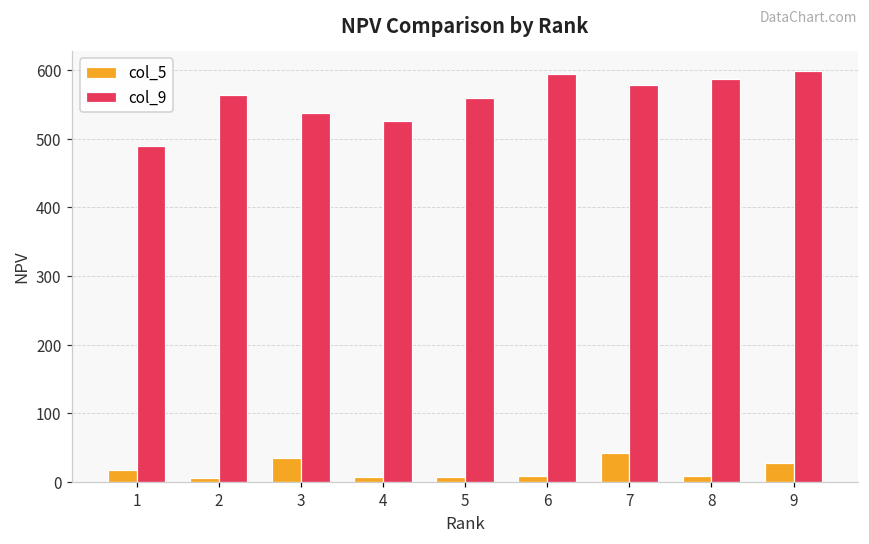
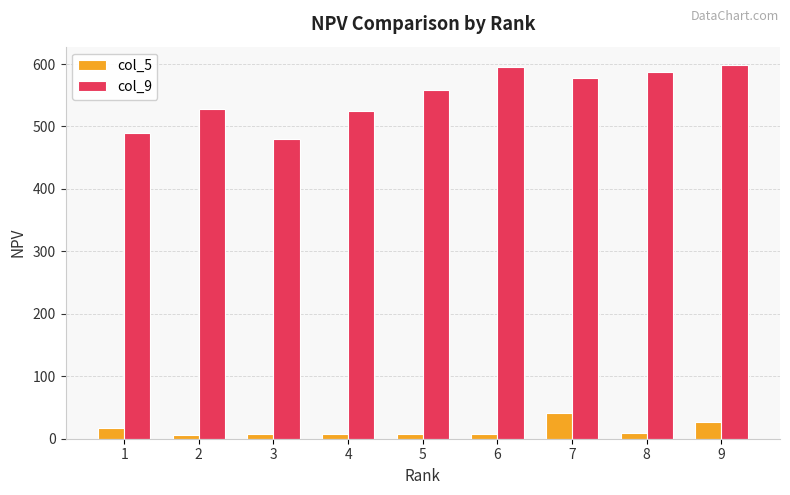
  {
    "col_5": {
      "1": 20,
      "2": 10,
-     "3": 40,
+     "3": 10,
      "4": 10,
      "5": 10,
      "6": 10,
      "7": 40,
      "8": 10,
      "9": 30
    },
    "col_9": {
      "1": 490,
-     "2": 560,
-     "3": 540,
+     "2": 530,
+     "3": 480,
      "4": 530,
      "5": 560,
      "6": 590,
      "7": 580,
      "8": 590,
      "9": 600
    }
  }
